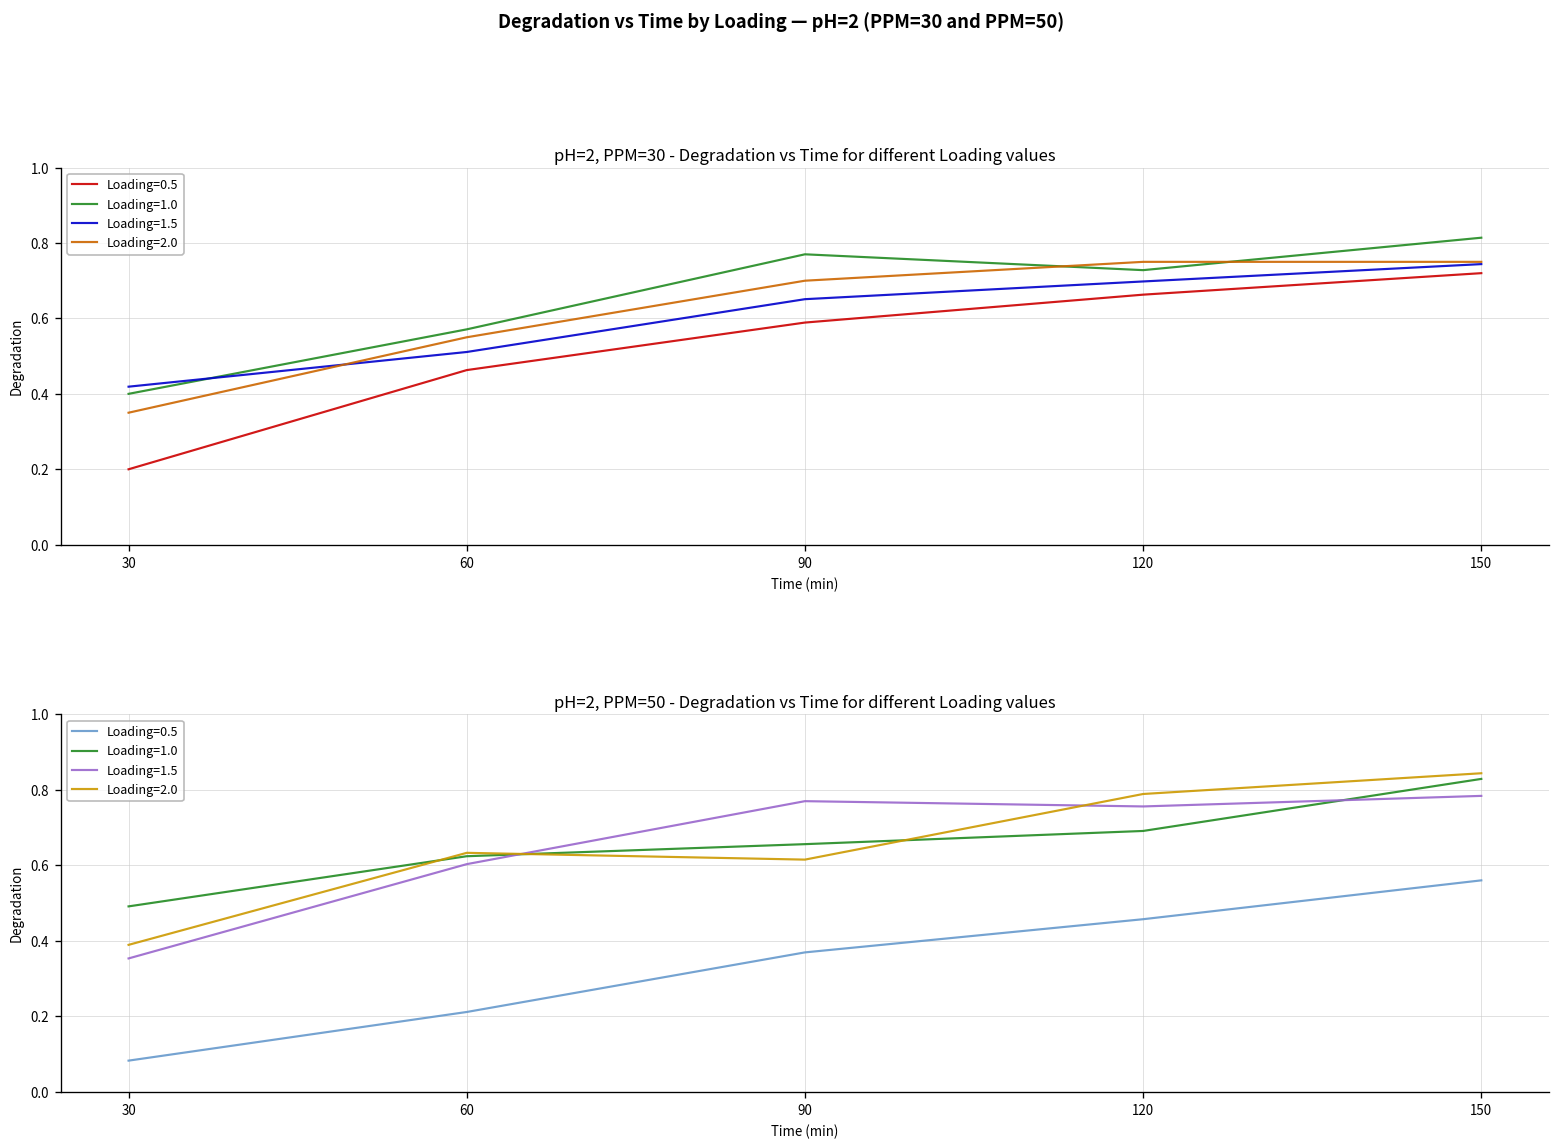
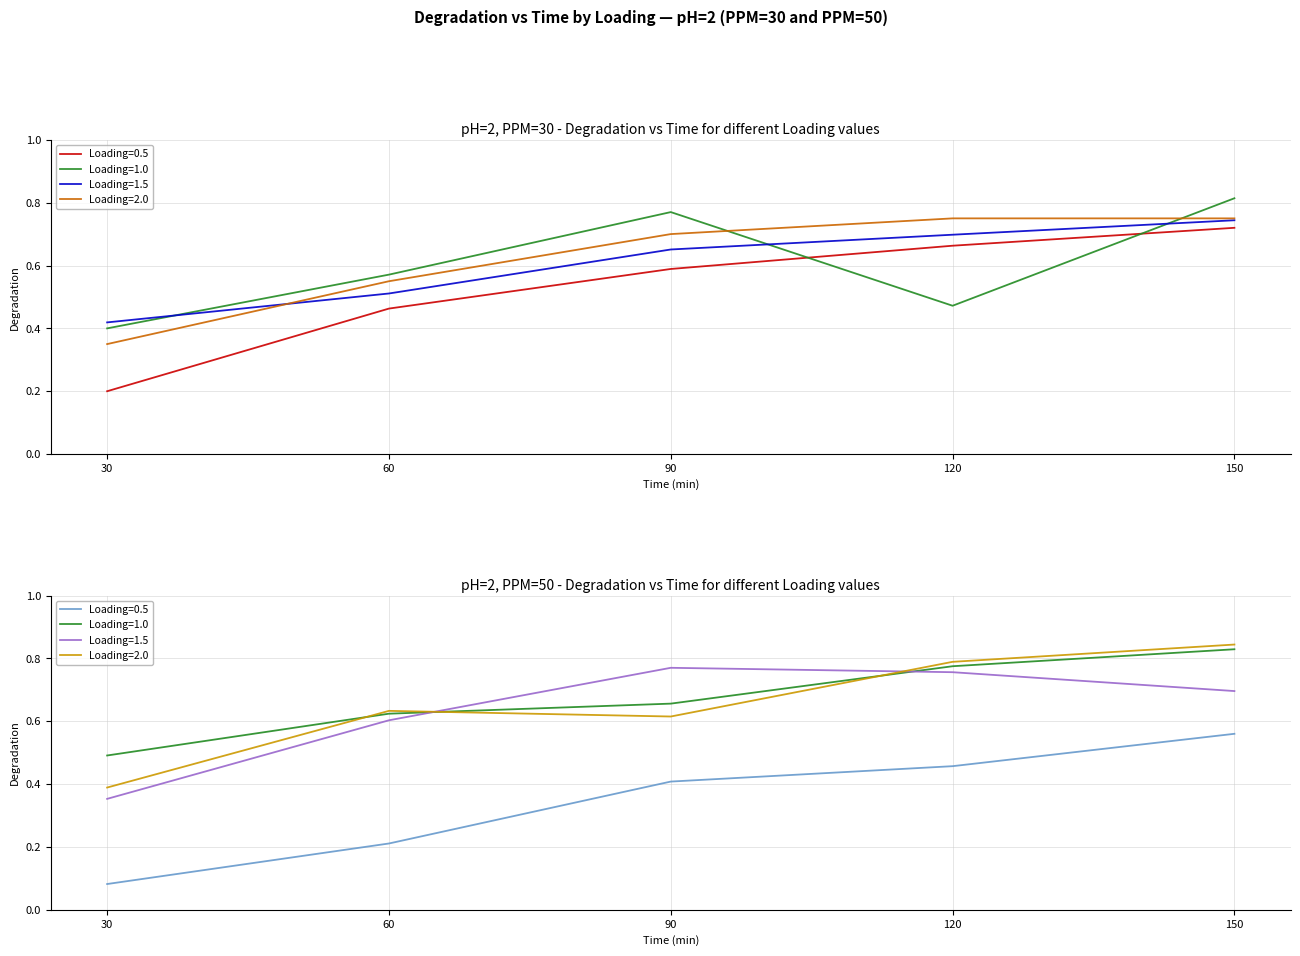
  {
    "pH=2, PPM=30 - Degradation vs Time for different Loading values": {
      "Loading=1.0": {
        "30": 0.40,
        "60": 0.57,
        "90": 0.77,
-       "120": 0.73,
+       "120": 0.47,
        "150": 0.81
      }
    },
    "pH=2, PPM=50 - Degradation vs Time for different Loading values": {
      "Loading=0.5": {
        "30": 0.08,
        "60": 0.21,
-       "90": 0.37,
+       "90": 0.41,
        "120": 0.46,
        "150": 0.56
      },
      "Loading=1.0": {
        "30": 0.49,
        "60": 0.62,
        "90": 0.66,
-       "120": 0.69,
+       "120": 0.78,
        "150": 0.83
      },
      "Loading=1.5": {
        "30": 0.35,
        "60": 0.60,
        "90": 0.77,
        "120": 0.76,
-       "150": 0.78
+       "150": 0.70
      },
      "Loading=2.0": {
        "30": 0.39,
        "60": 0.63,
        "90": 0.62,
        "120": 0.79,
        "150": 0.84
      }
    }
  }
